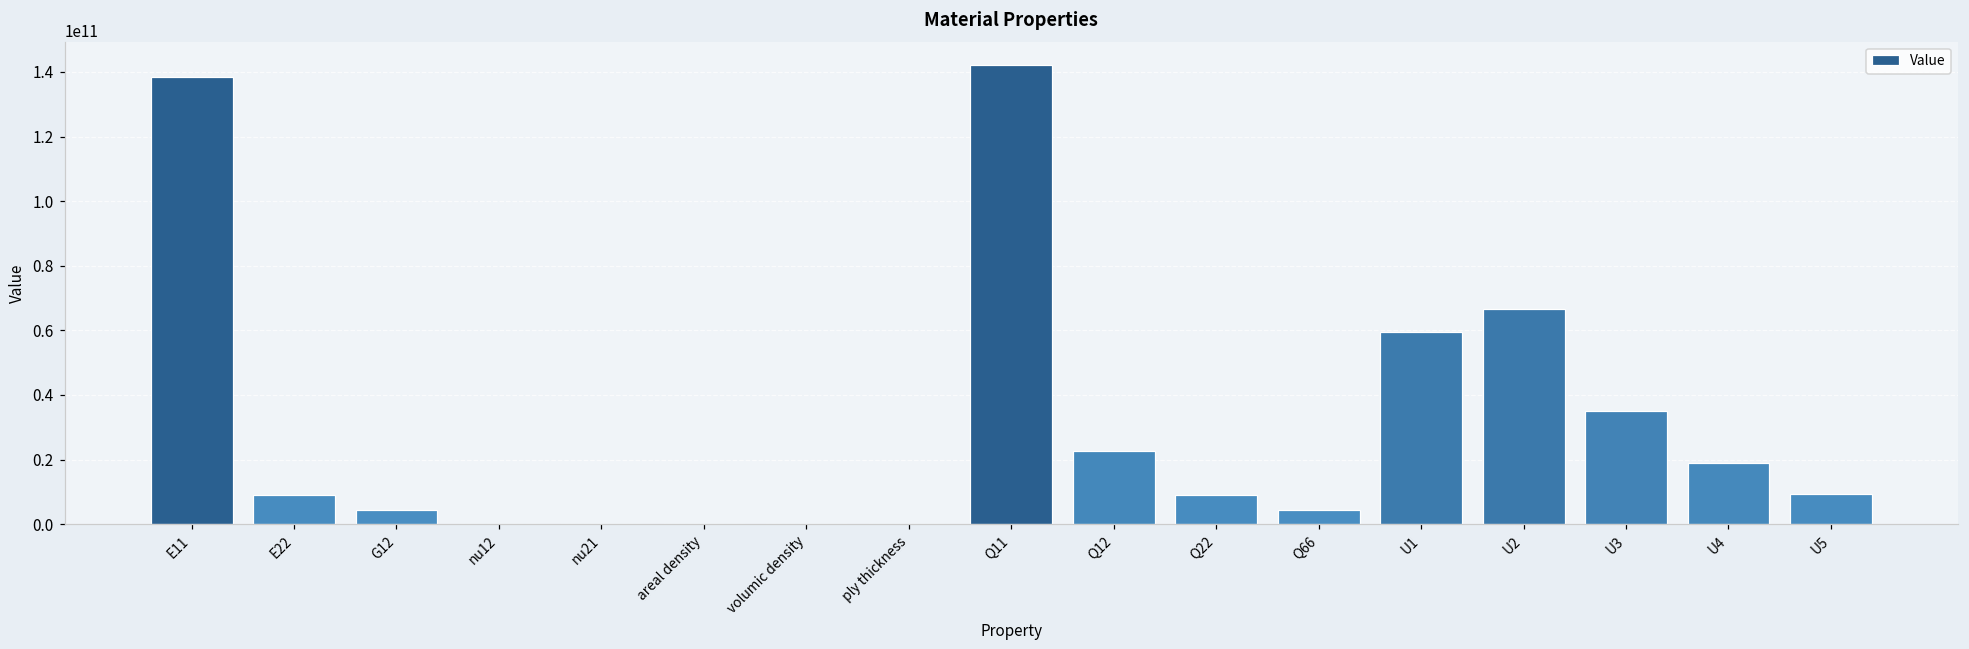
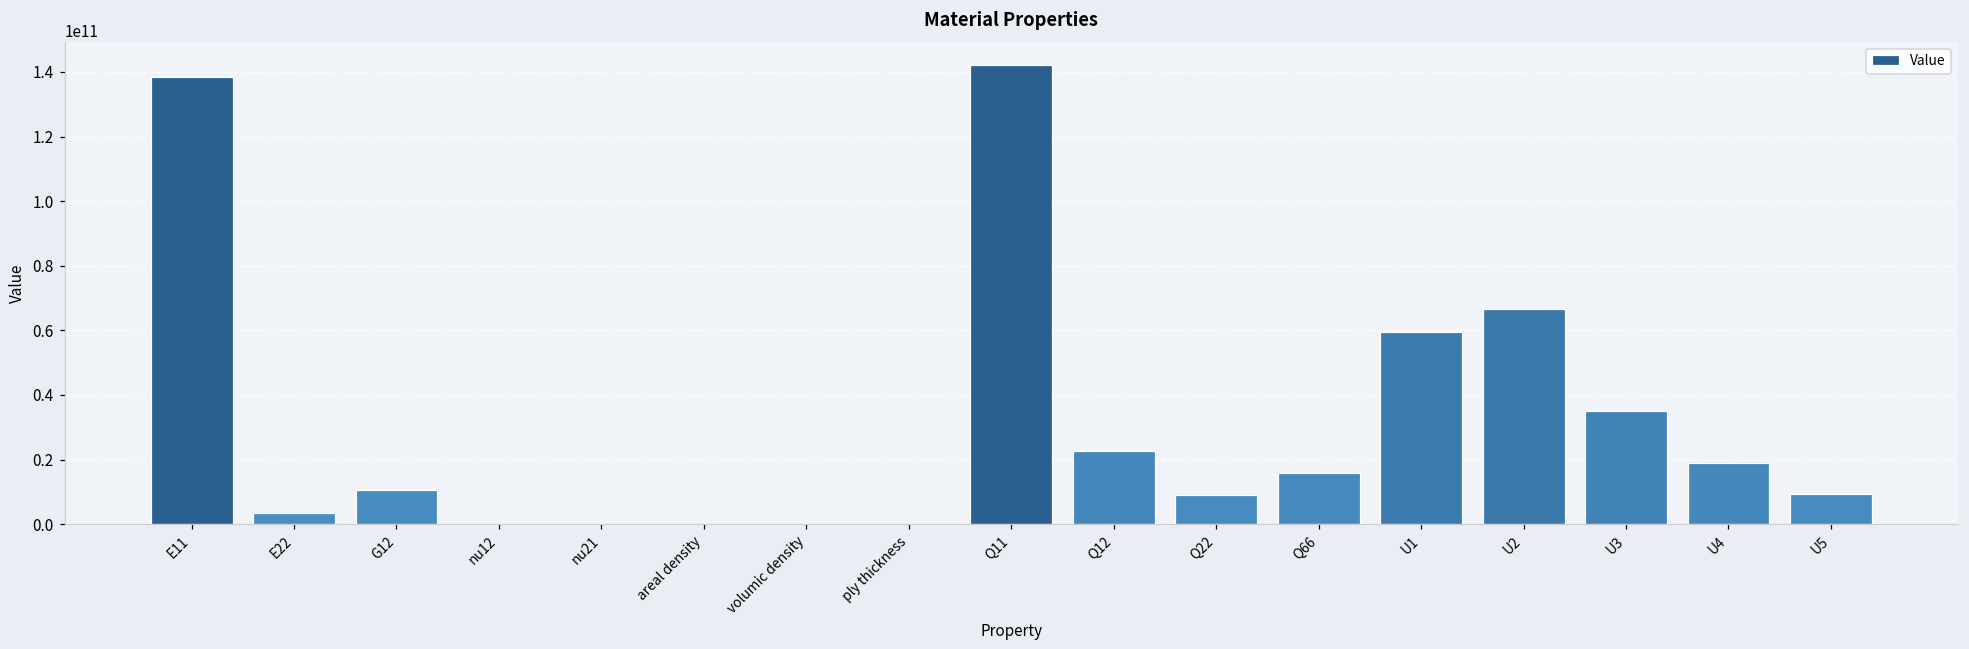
  {
    "E11": 138000000000,
-   "E22": 9000000000,
-   "G12": 4000000000,
+   "E22": 4000000000,
+   "G12": 11000000000,
    "Q11": 142000000000,
    "Q12": 23000000000,
    "Q22": 9000000000,
-   "Q66": 4000000000,
+   "Q66": 16000000000,
    "U1": 60000000000,
    "U2": 67000000000,
    "U3": 35000000000,
    "U4": 19000000000,
    "U5": 9000000000
  }
